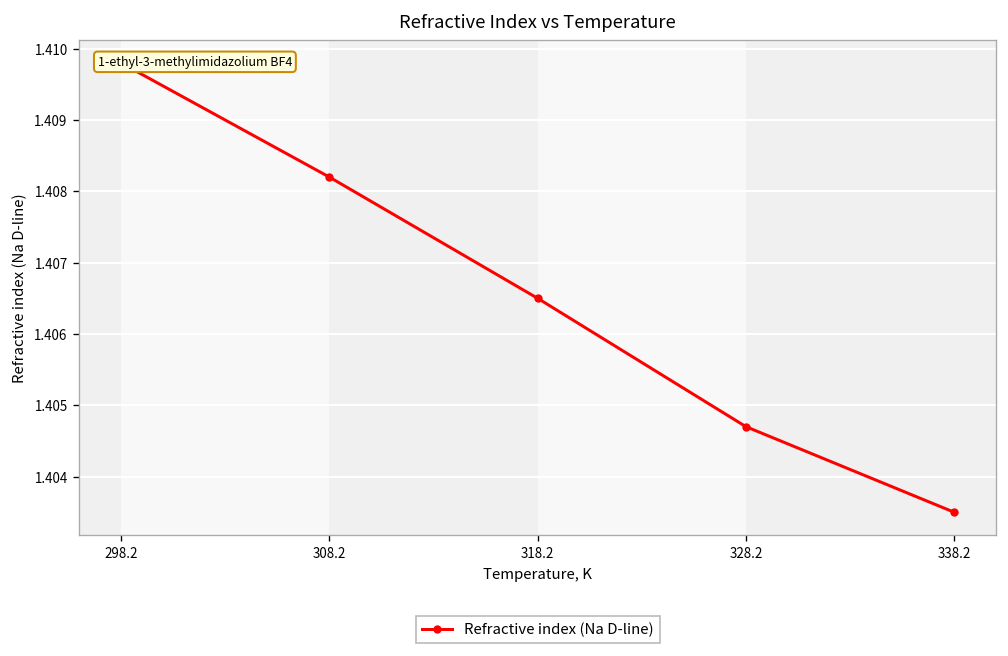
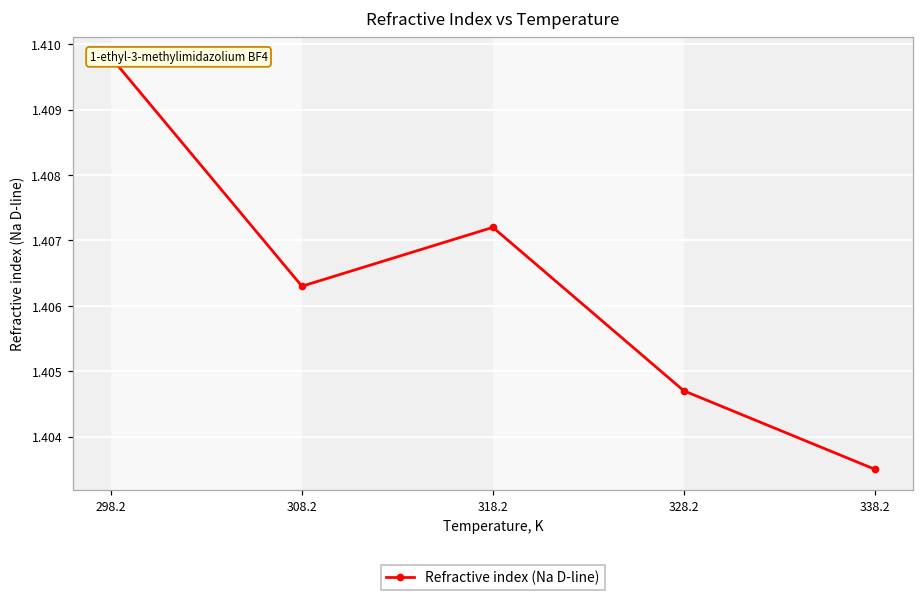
  {
-   "308.2": 1.4082,
-   "318.2": 1.4065,
+   "308.2": 1.4063,
+   "318.2": 1.4072,
    "328.2": 1.4047,
    "338.2": 1.4035
  }
